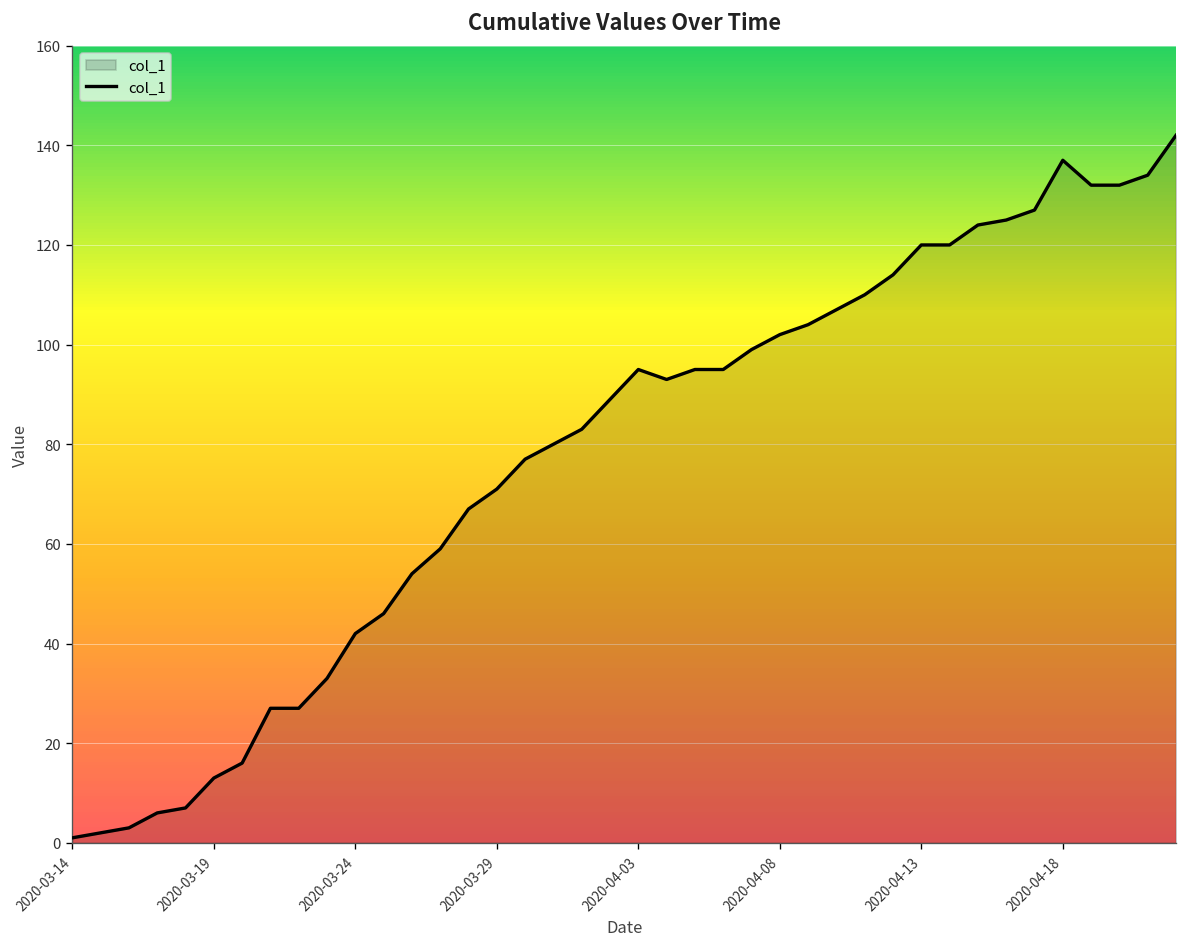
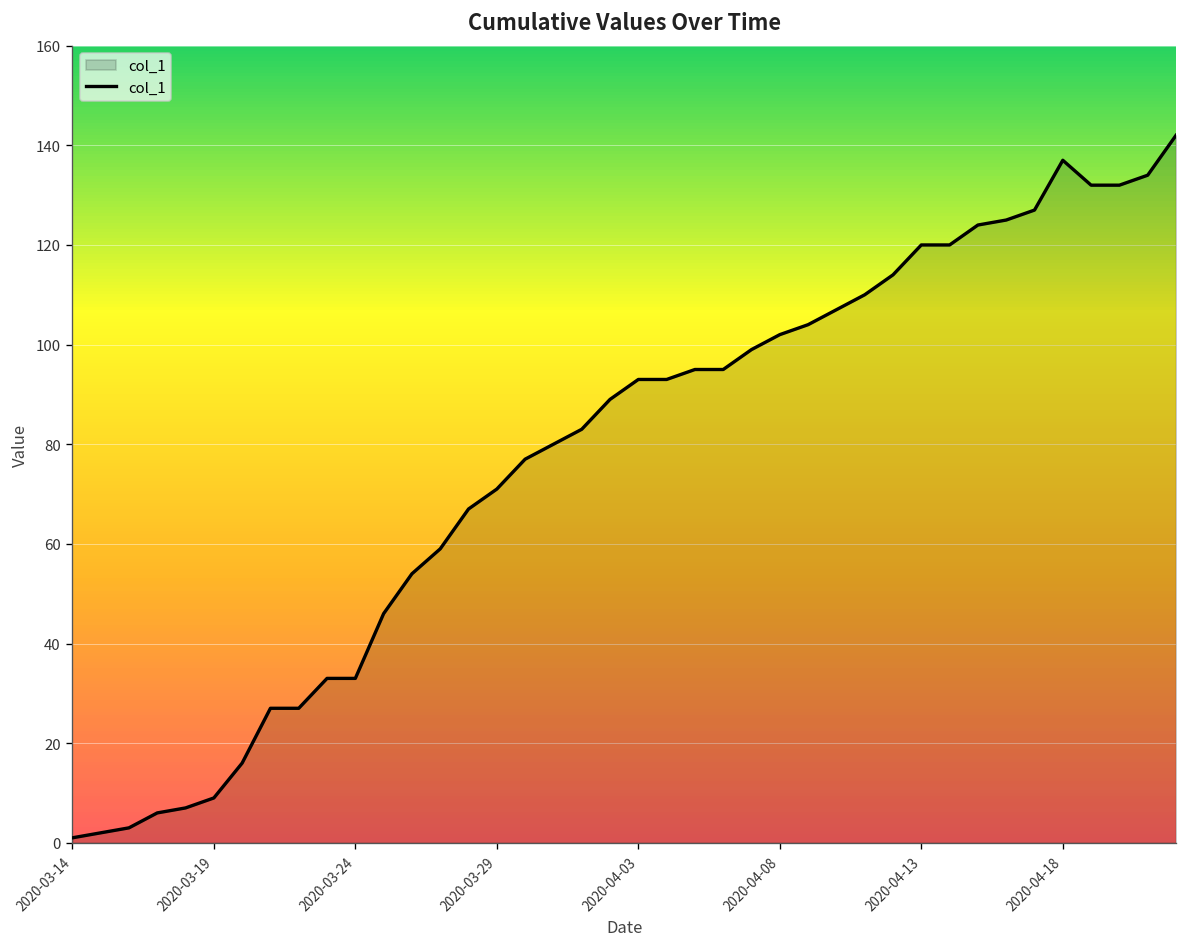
  {
    "2020-03-14": 1,
-   "2020-03-19": 13,
-   "2020-03-24": 42,
+   "2020-03-19": 9,
+   "2020-03-24": 33,
    "2020-03-29": 71,
-   "2020-04-03": 95,
+   "2020-04-03": 93,
    "2020-04-08": 102,
    "2020-04-13": 120,
    "2020-04-18": 137
  }
